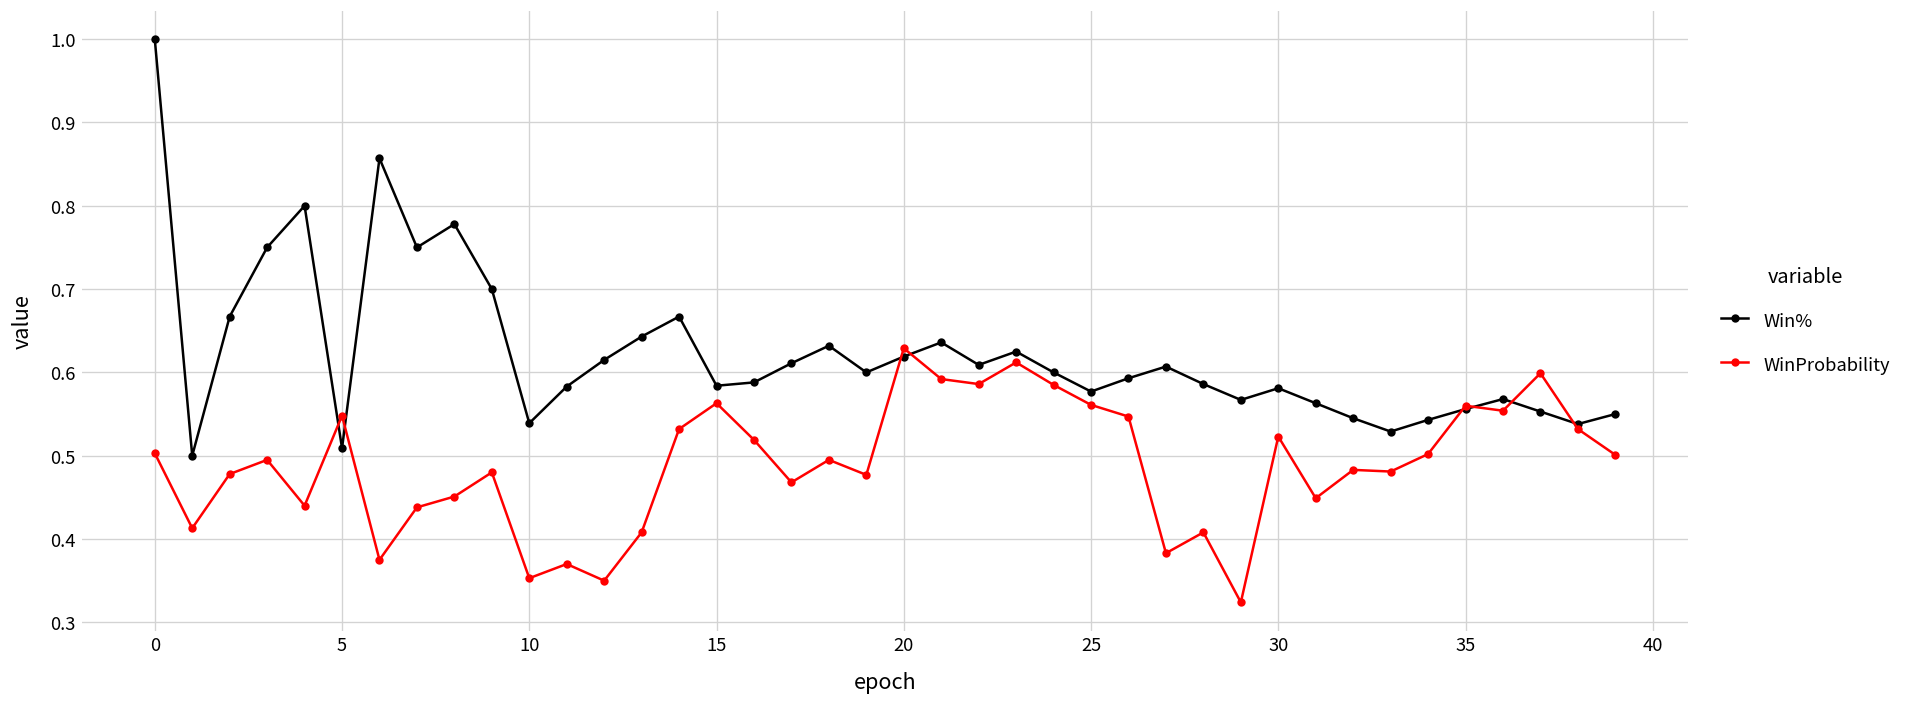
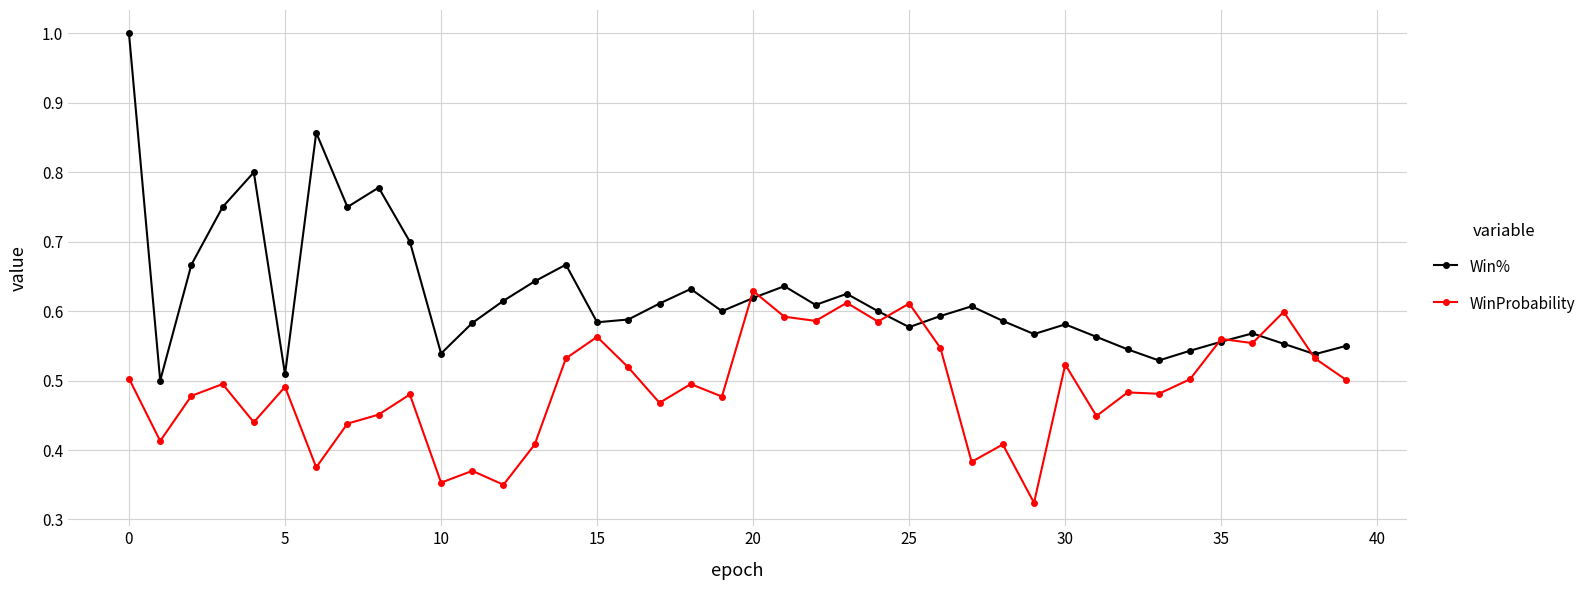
  {
    "Win%": {
      "0": 1.00,
      "5": 0.51,
      "10": 0.54,
      "15": 0.58,
      "20": 0.62,
      "25": 0.58,
      "30": 0.58,
      "35": 0.56
    },
    "WinProbability": {
      "0": 0.50,
-     "5": 0.55,
+     "5": 0.49,
      "10": 0.35,
      "15": 0.56,
      "20": 0.63,
-     "25": 0.56,
+     "25": 0.61,
      "30": 0.52,
      "35": 0.56
    }
  }
